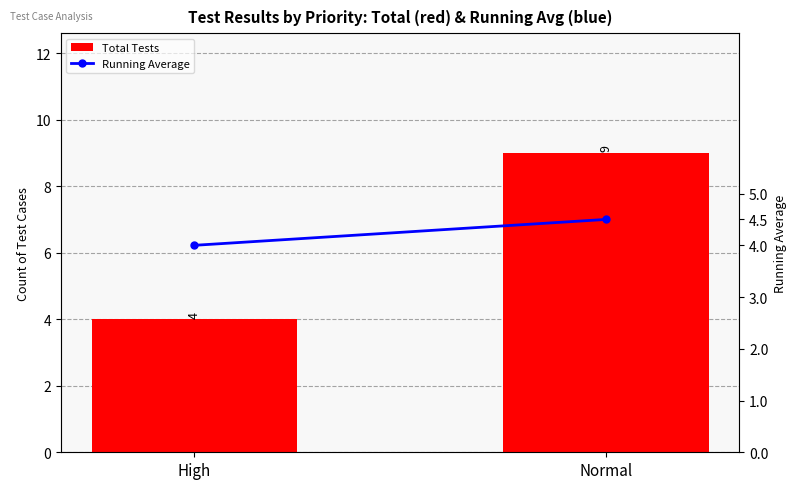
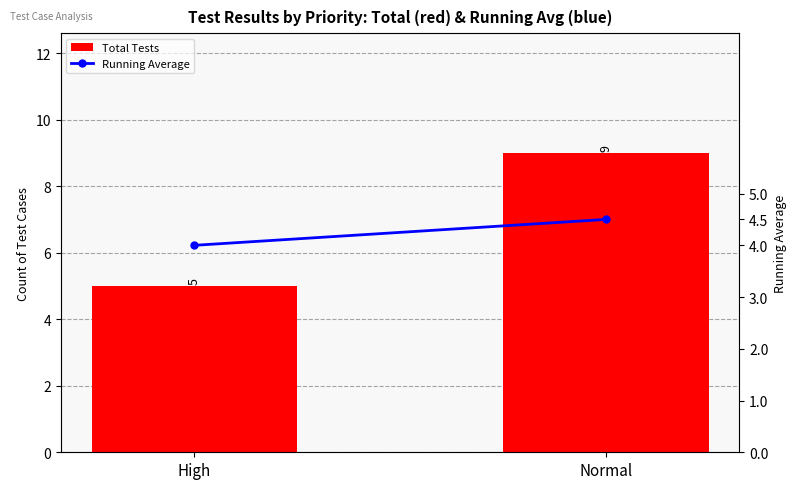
  {
    "Total Tests": {
-     "High": 4,
+     "High": 5,
      "Normal": 9
    }
  }
